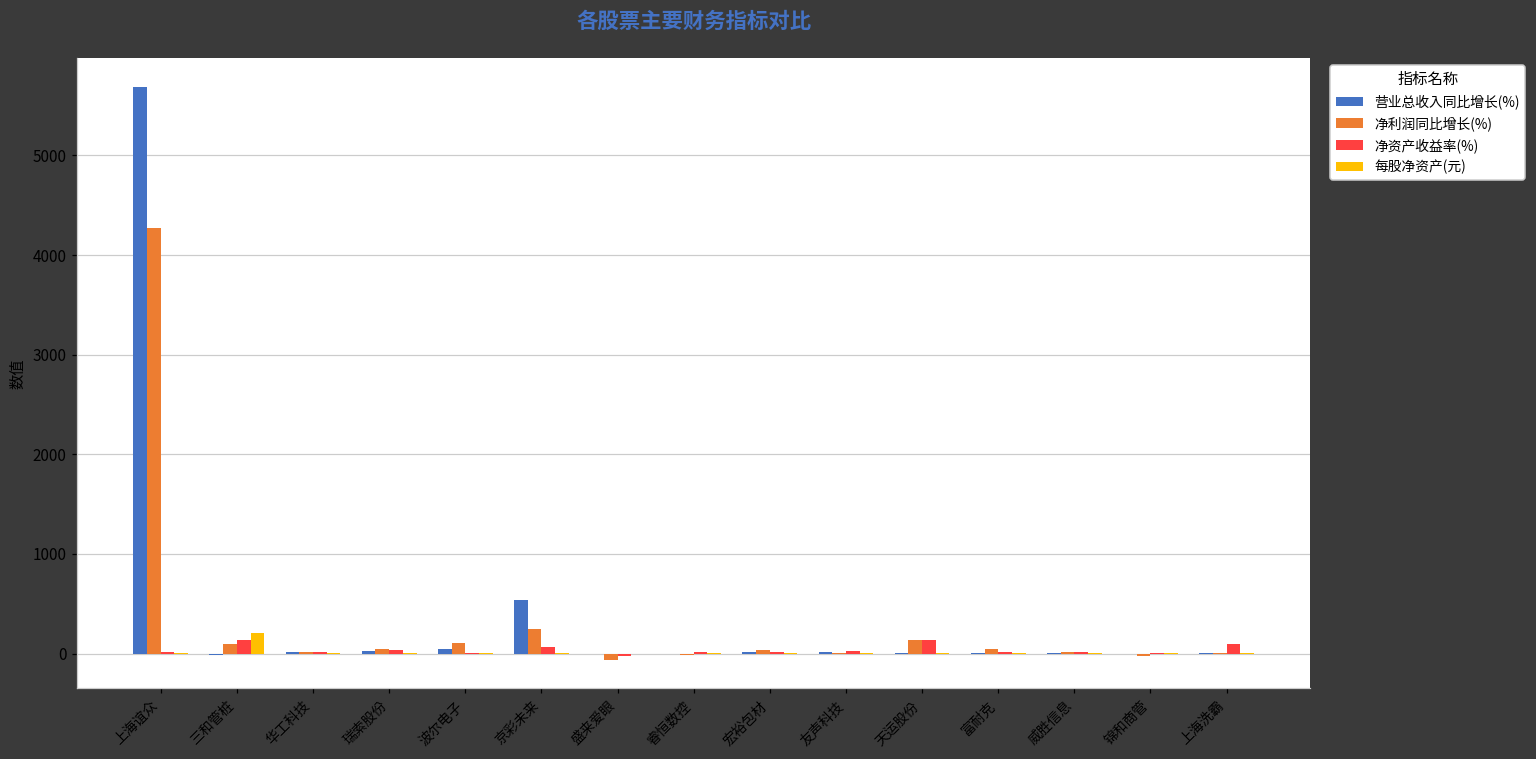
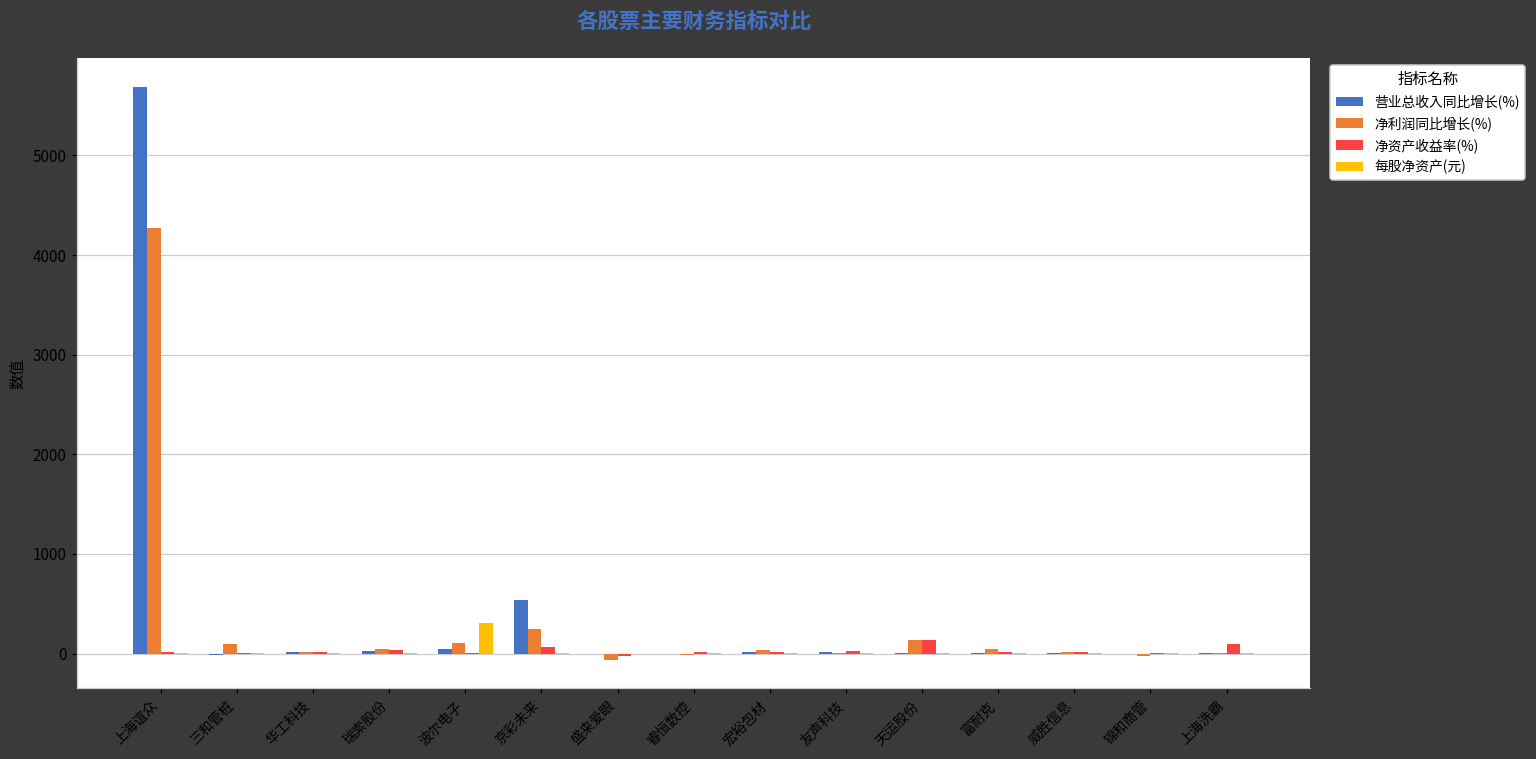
  {
    "营业总收入同比增长(%)": {
      "上海谊众": 5700,
      "瑞索股份": 0,
      "波尔电子": 0,
      "京彩未来": 500
    },
    "净利润同比增长(%)": {
      "上海谊众": 4300,
      "三和管桩": 100,
      "瑞索股份": 0,
      "波尔电子": 100,
      "京彩未来": 300,
      "盛来爱眼": -100,
      "宏裕包材": 0,
      "天运股份": 100,
      "富耐克": 0
    },
    "净资产收益率(%)": {
-     "三和管桩": 100,
+     "三和管桩": 0,
      "瑞索股份": 0,
      "京彩未来": 100,
      "天运股份": 100,
      "上海洗霸": 100
    },
    "每股净资产(元)": {
-     "三和管桩": 200,
-     "波尔电子": 0
+     "三和管桩": 0,
+     "波尔电子": 300
    }
  }
